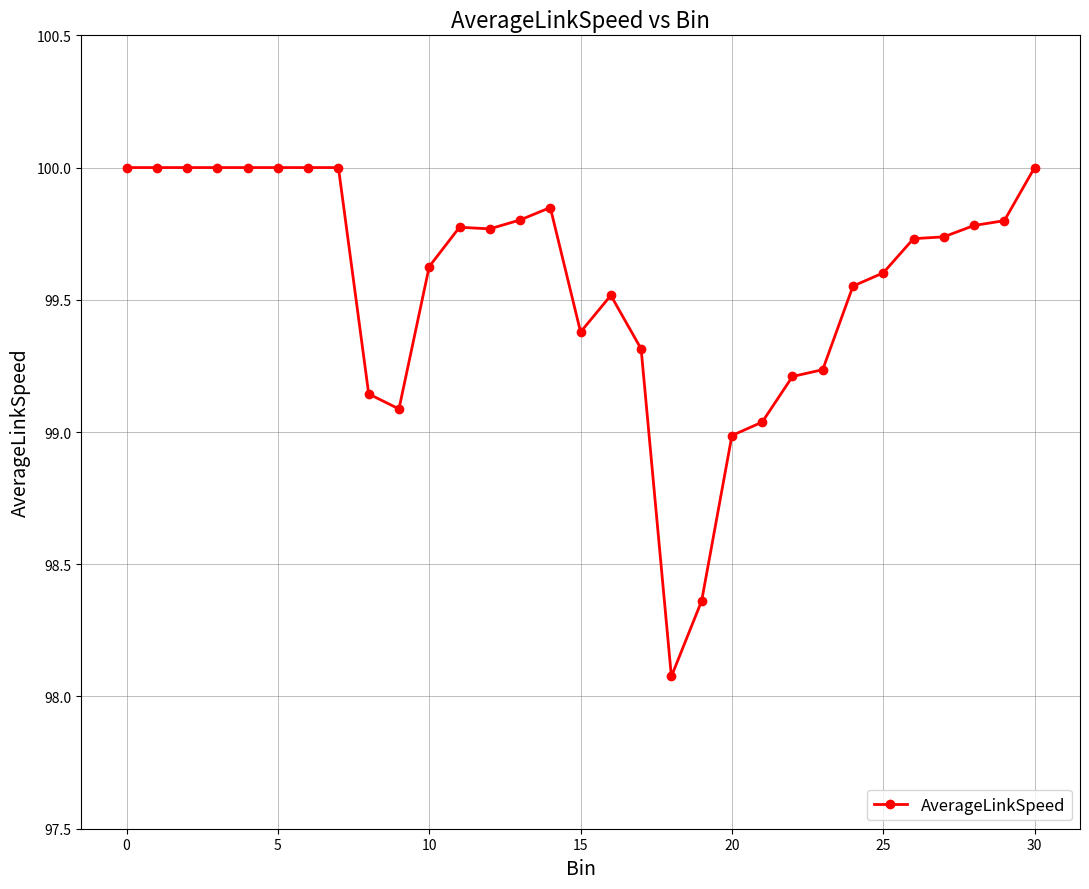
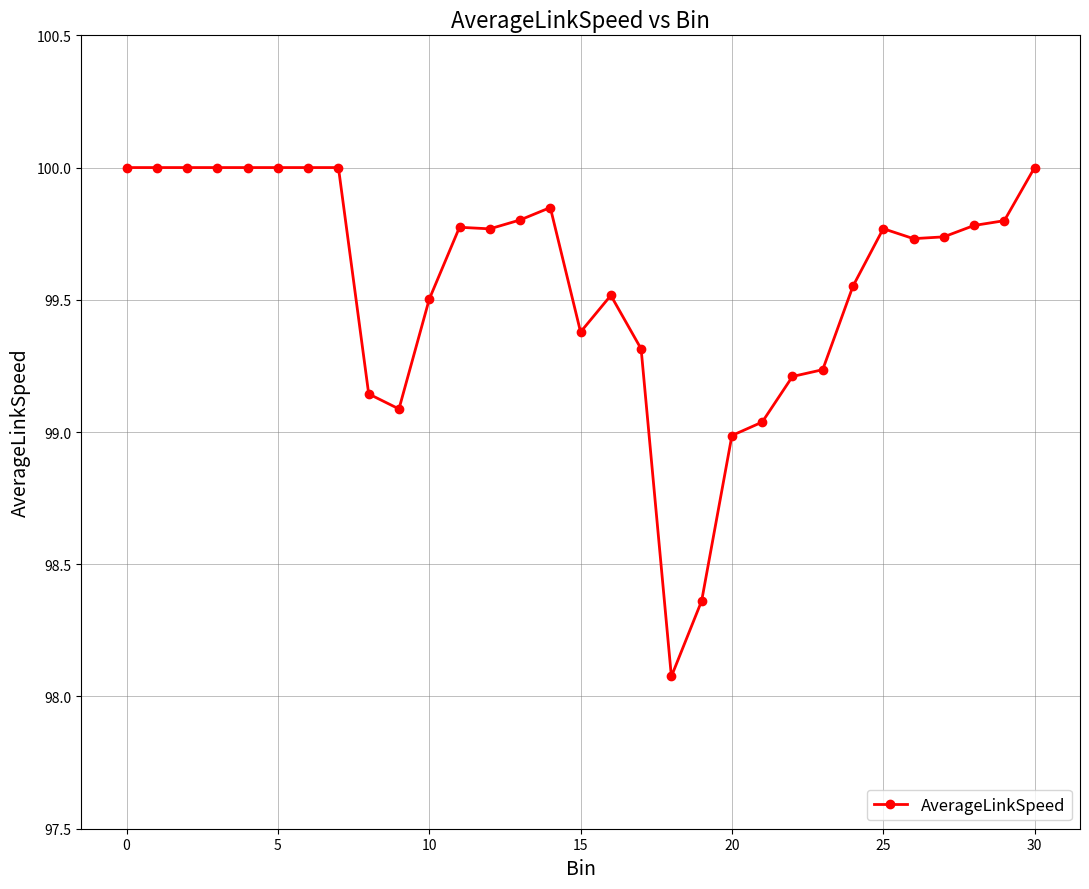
  {
    "0": 100.00,
    "5": 100.00,
-   "10": 99.63,
+   "10": 99.50,
    "15": 99.38,
    "20": 98.99,
-   "25": 99.60,
+   "25": 99.77,
    "30": 100.00
  }
